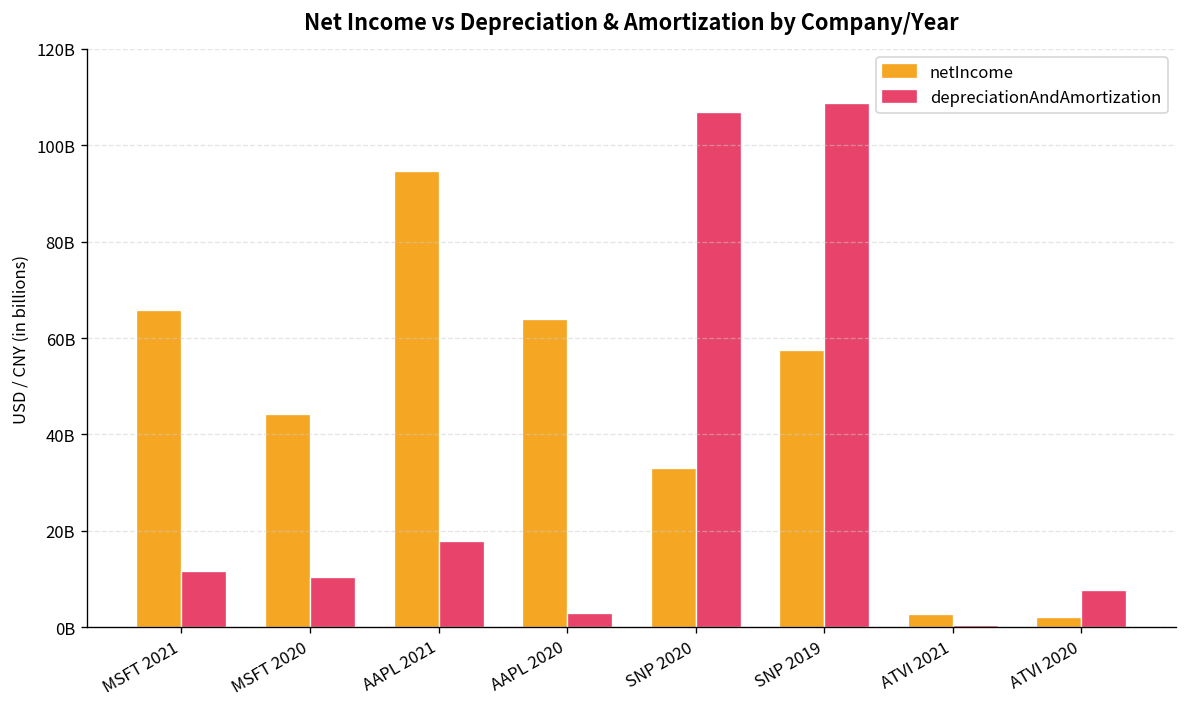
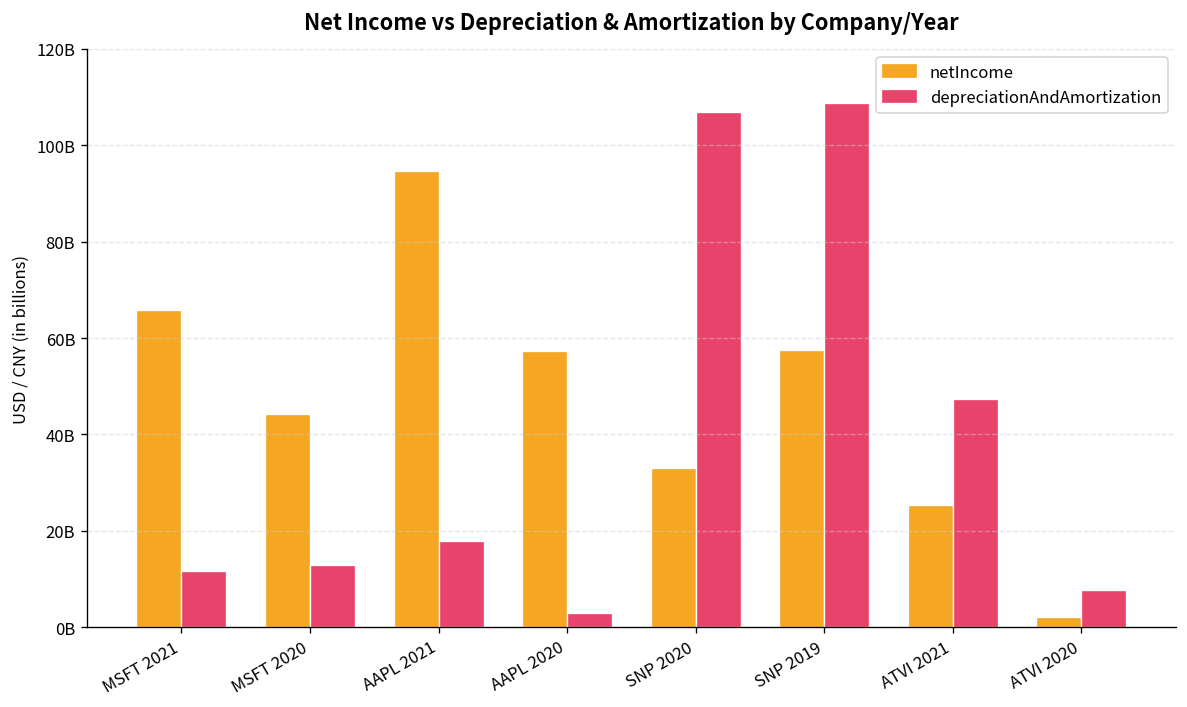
  {
    "netIncome": {
      "MSFT 2021": 66000000000,
      "MSFT 2020": 44000000000,
      "AAPL 2021": 95000000000,
-     "AAPL 2020": 64000000000,
+     "AAPL 2020": 57000000000,
      "SNP 2020": 33000000000,
      "SNP 2019": 57000000000,
-     "ATVI 2021": 3000000000,
+     "ATVI 2021": 25000000000,
      "ATVI 2020": 2000000000
    },
    "depreciationAndAmortization": {
      "MSFT 2021": 12000000000,
-     "MSFT 2020": 10000000000,
+     "MSFT 2020": 13000000000,
      "AAPL 2021": 18000000000,
      "AAPL 2020": 3000000000,
      "SNP 2020": 107000000000,
      "SNP 2019": 109000000000,
-     "ATVI 2021": 0,
+     "ATVI 2021": 47000000000,
      "ATVI 2020": 8000000000
    }
  }
